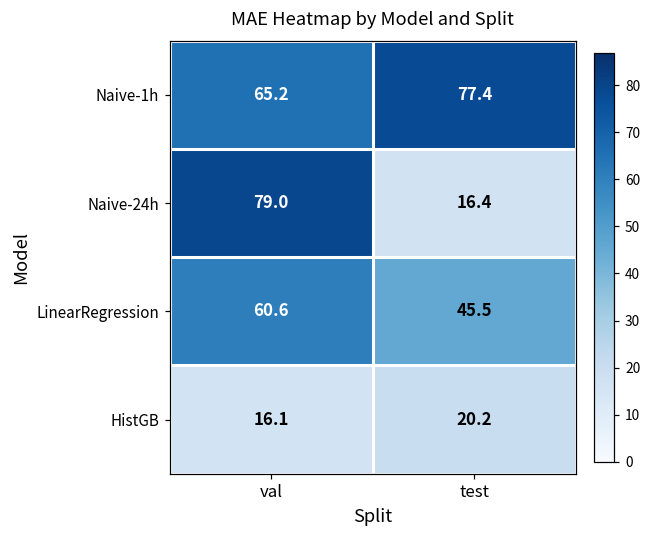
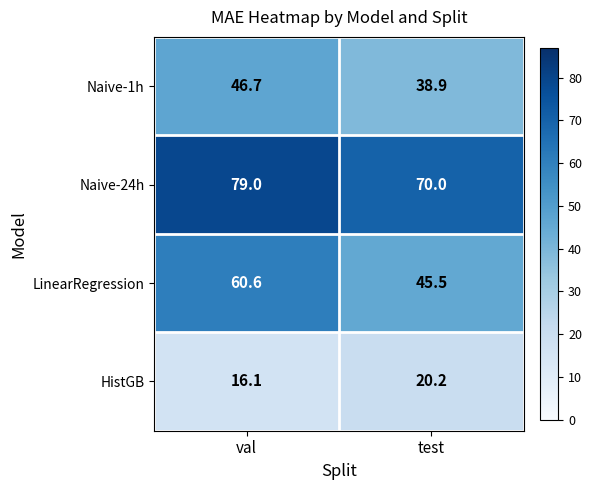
  {
    "Naive-1h": {
-     "val": 65.2,
-     "test": 77.4
+     "val": 46.7,
+     "test": 38.9
    },
    "Naive-24h": {
      "val": 79.0,
-     "test": 16.4
+     "test": 70.0
    },
    "LinearRegression": {
      "val": 60.6,
      "test": 45.5
    },
    "HistGB": {
      "val": 16.1,
      "test": 20.2
    }
  }
